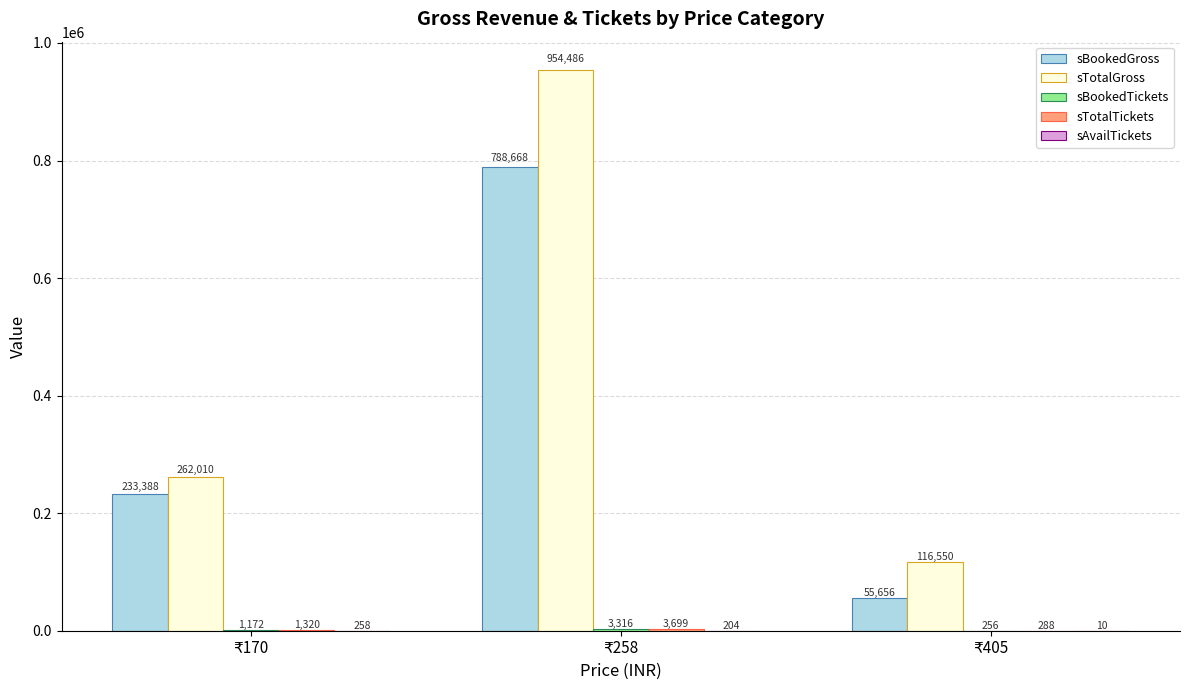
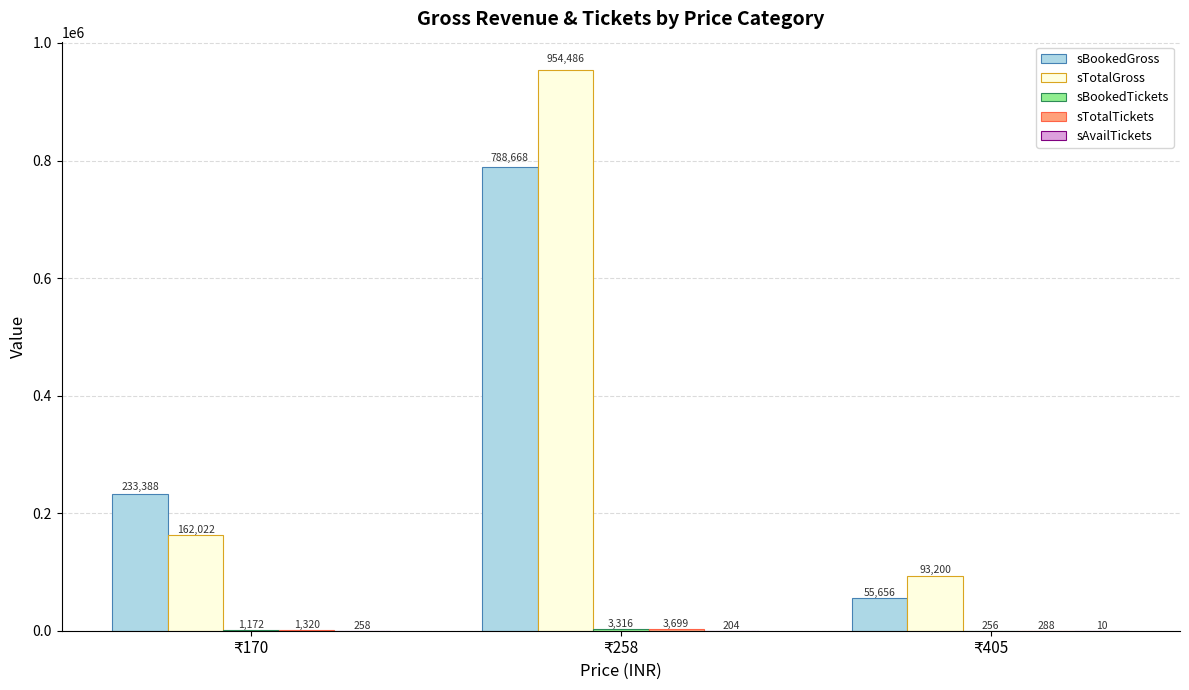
  {
    "sBookedGross": {
      "₹170": "233,388",
      "₹258": "788,668",
      "₹405": "55,656"
    },
    "sTotalGross": {
-     "₹170": "262,010",
+     "₹170": "162,022",
      "₹258": "954,486",
-     "₹405": "116,550"
+     "₹405": "93,200"
    },
    "sBookedTickets": {
      "₹170": "1,172",
      "₹258": "3,316",
      "₹405": "256"
    },
    "sTotalTickets": {
      "₹170": "1,320",
      "₹258": "3,699",
      "₹405": "288"
    },
    "sAvailTickets": {
      "₹170": "258",
      "₹258": "204",
      "₹405": "10"
    }
  }
